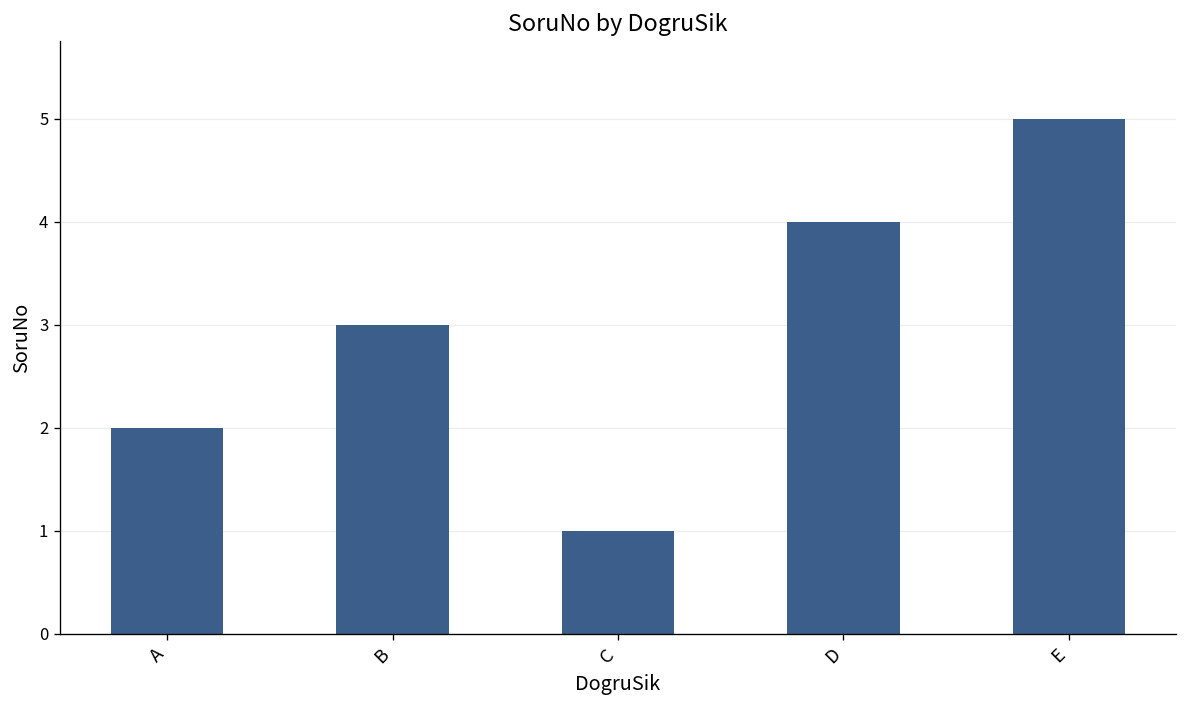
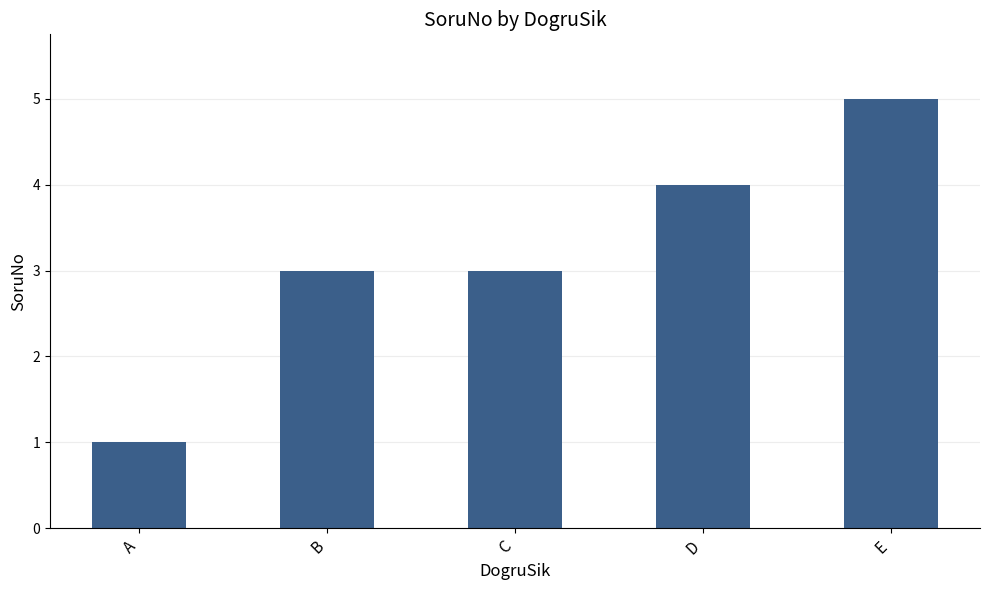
  {
-   "A": 2,
+   "A": 1,
    "B": 3,
-   "C": 1,
+   "C": 3,
    "D": 4,
    "E": 5
  }
